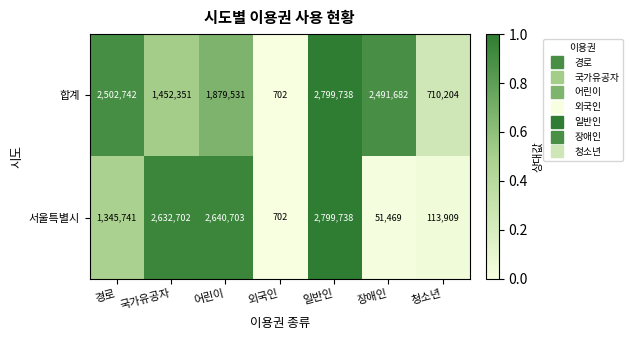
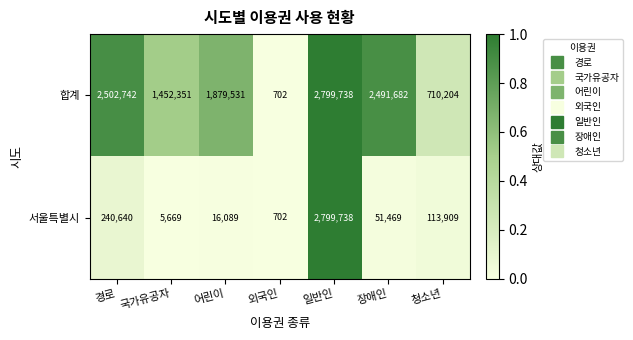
  {
    "합계": {
      "경로": "2,502,742",
      "국가유공자": "1,452,351",
      "어린이": "1,879,531",
      "외국인": "702",
      "일반인": "2,799,738",
      "장애인": "2,491,682",
      "청소년": "710,204"
    },
    "서울특별시": {
-     "경로": "1,345,741",
-     "국가유공자": "2,632,702",
-     "어린이": "2,640,703",
+     "경로": "240,640",
+     "국가유공자": "5,669",
+     "어린이": "16,089",
      "외국인": "702",
      "일반인": "2,799,738",
      "장애인": "51,469",
      "청소년": "113,909"
    }
  }
